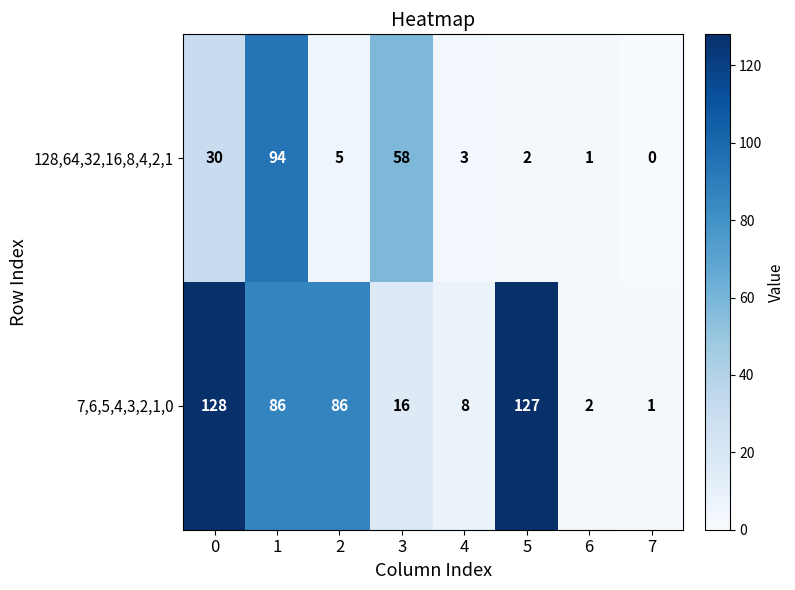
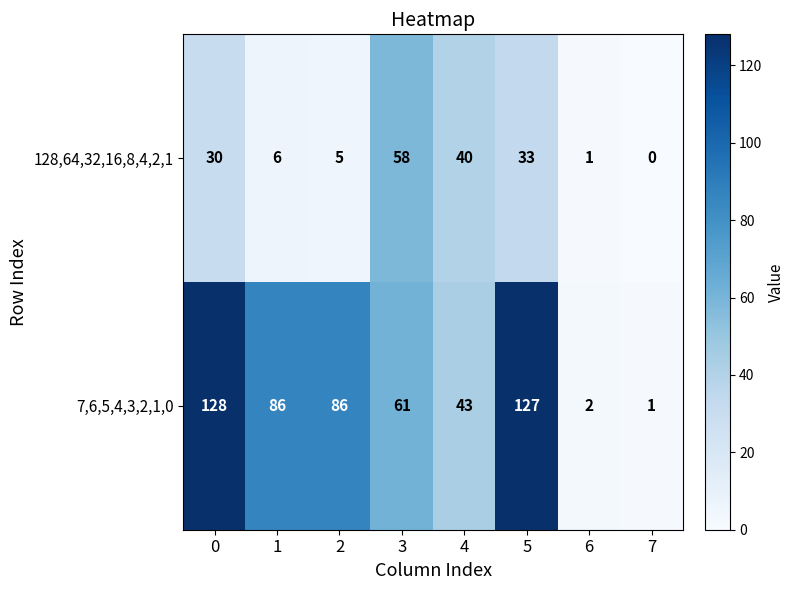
  {
    "128,64,32,16,8,4,2,1": {
      "0": 30,
-     "1": 94,
+     "1": 6,
      "2": 5,
      "3": 58,
-     "4": 3,
-     "5": 2,
+     "4": 40,
+     "5": 33,
      "6": 1,
      "7": 0
    },
    "7,6,5,4,3,2,1,0": {
      "0": 128,
      "1": 86,
      "2": 86,
-     "3": 16,
-     "4": 8,
+     "3": 61,
+     "4": 43,
      "5": 127,
      "6": 2,
      "7": 1
    }
  }
